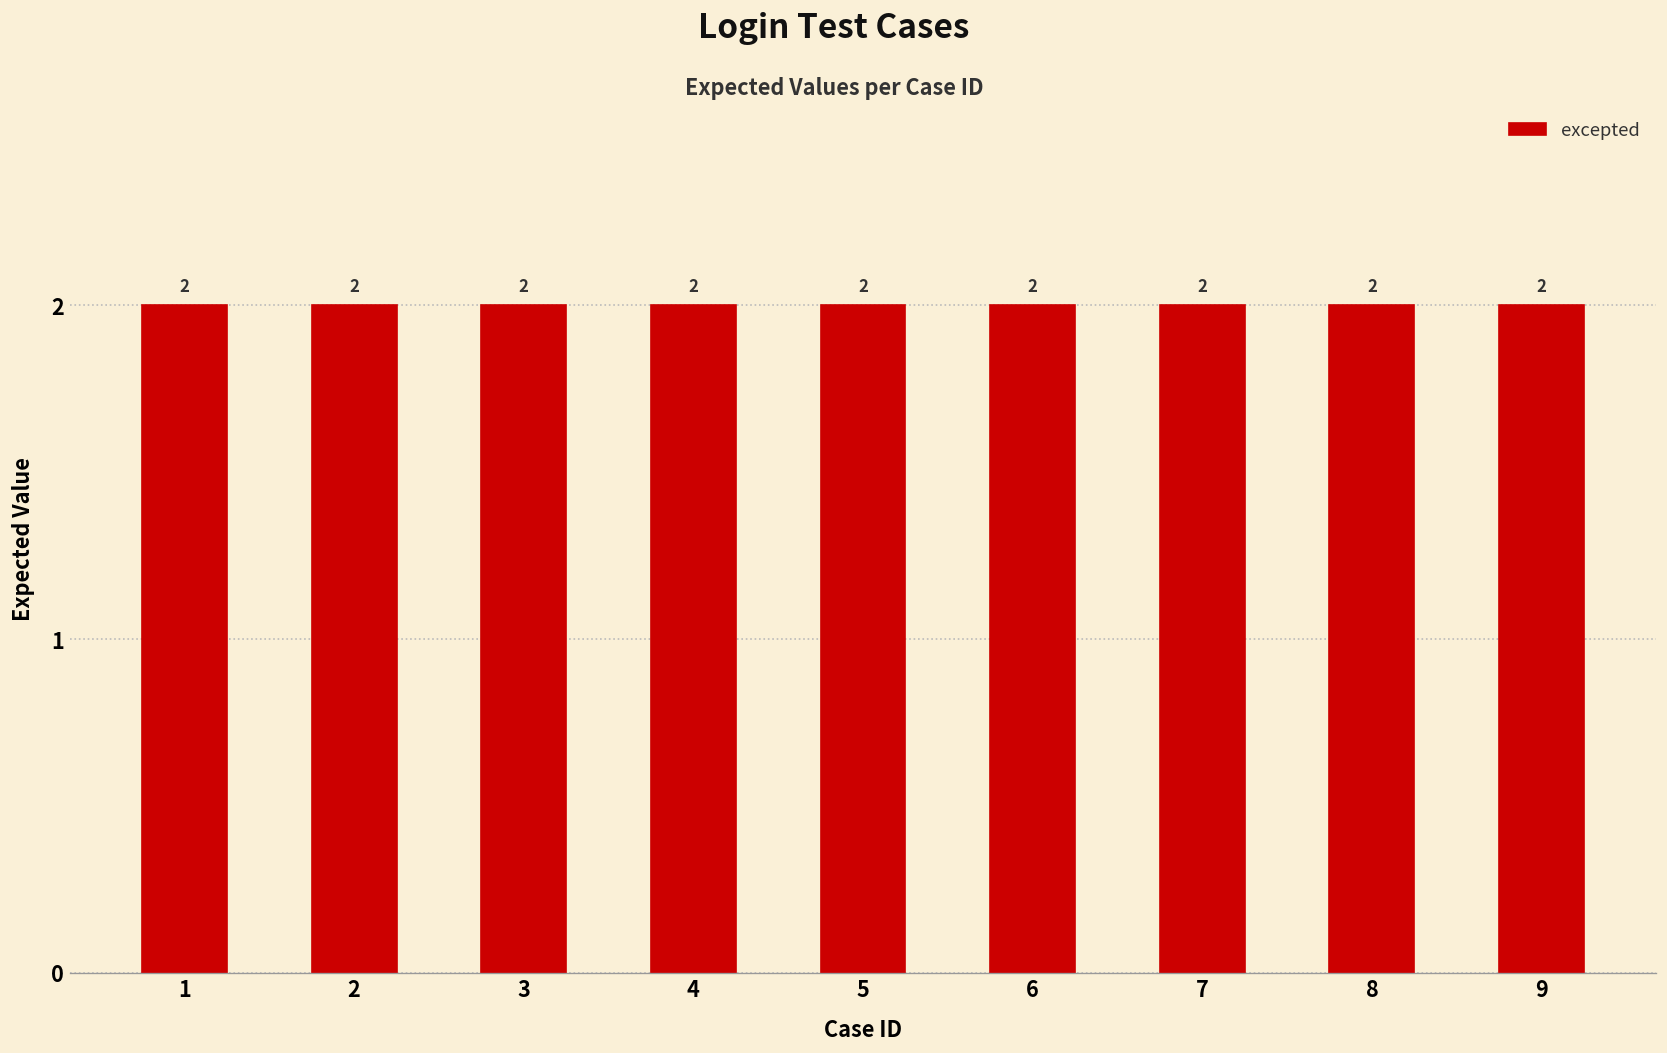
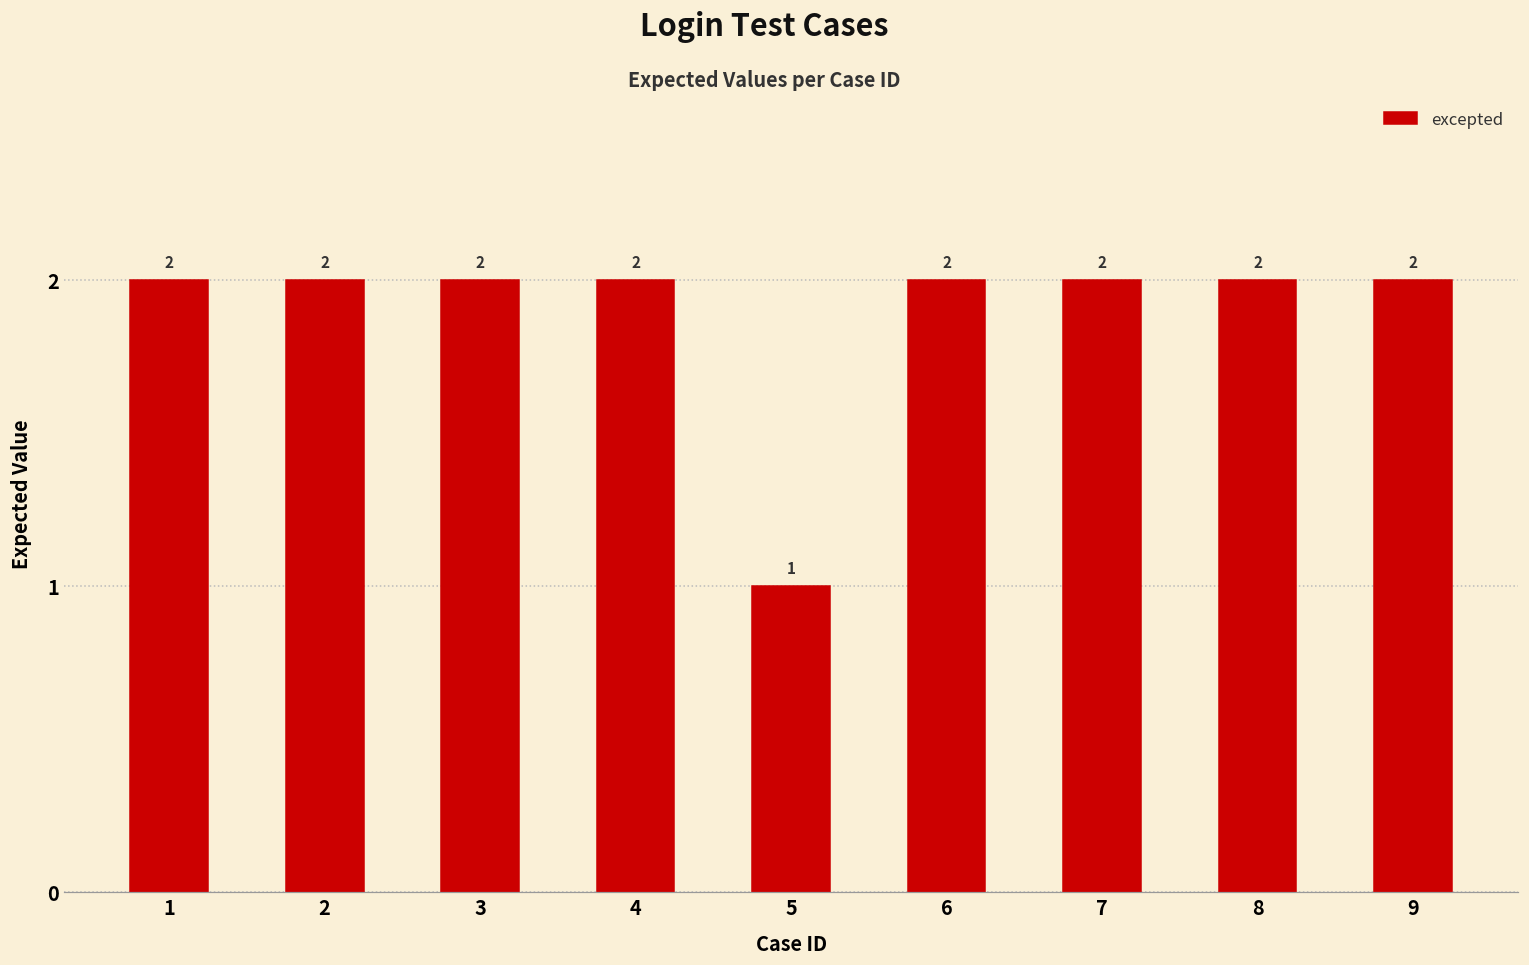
  {
    "1": 2,
    "2": 2,
    "3": 2,
    "4": 2,
-   "5": 2,
+   "5": 1,
    "6": 2,
    "7": 2,
    "8": 2,
    "9": 2
  }
